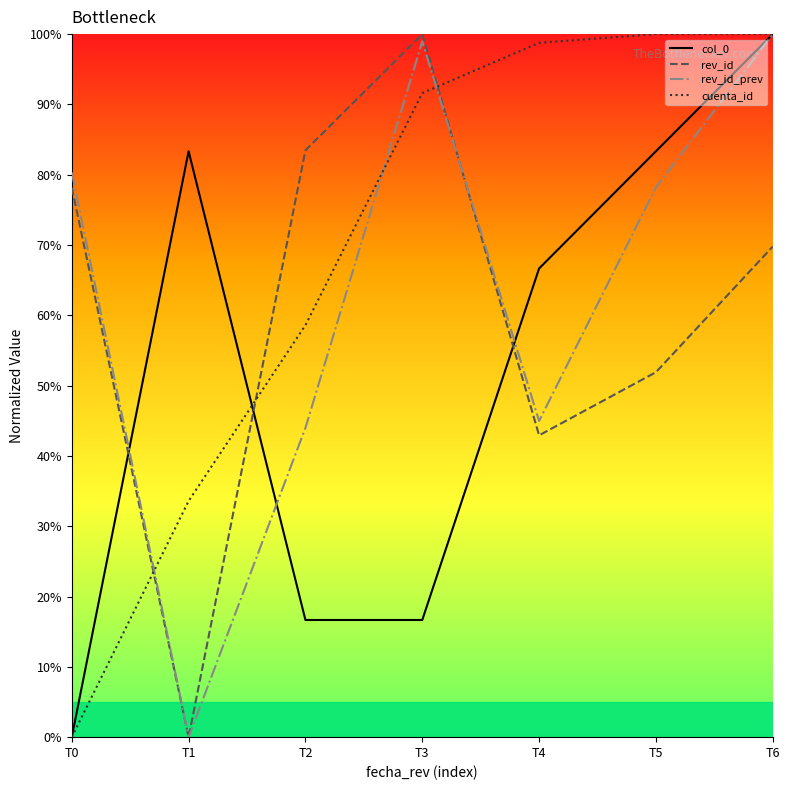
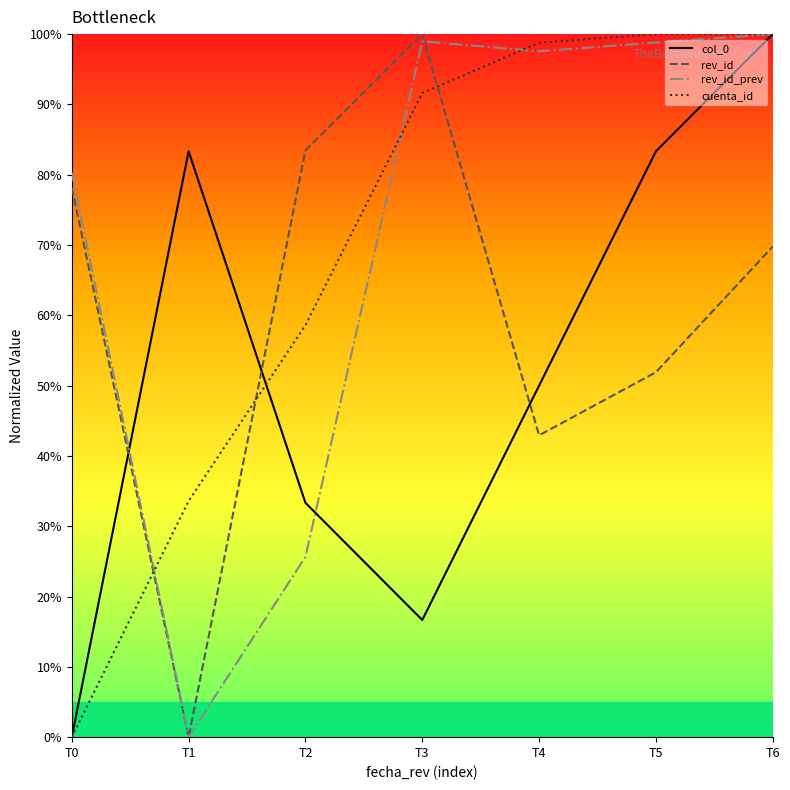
  {
    "col_0": {
      "T1": "83%",
-     "T2": "17%",
+     "T2": "33%",
      "T3": "17%",
-     "T4": "67%",
+     "T4": "50%",
      "T5": "83%"
    },
    "rev_id_prev": {
      "T0": "80%",
-     "T2": "44%",
+     "T2": "26%",
      "T3": "99%",
-     "T4": "45%",
-     "T5": "78%"
+     "T4": "98%",
+     "T5": "99%"
    }
  }
